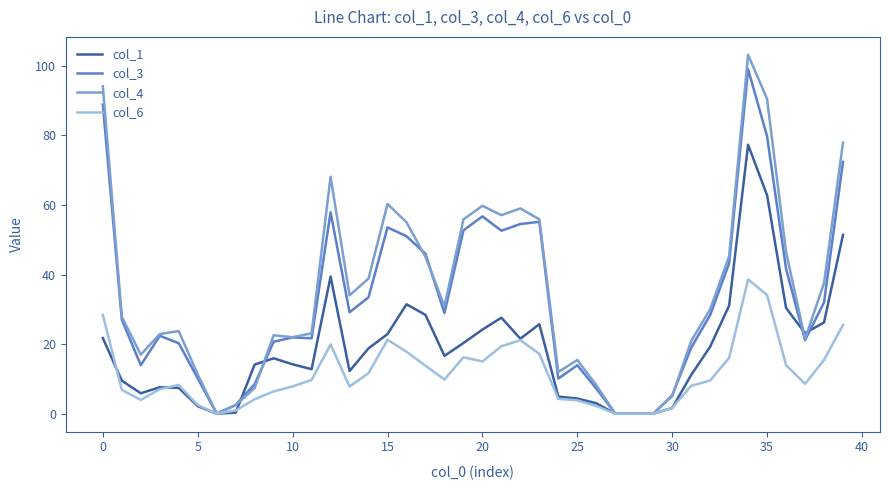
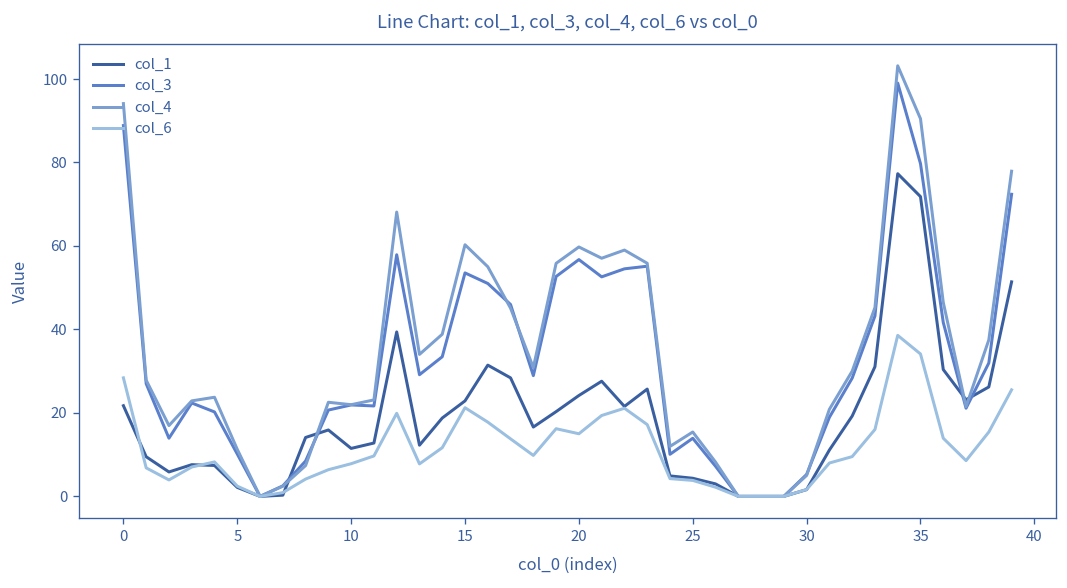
  {
    "col_1": {
      "0": 22,
-     "10": 14,
+     "10": 11,
      "15": 23,
      "20": 24,
-     "35": 63
+     "35": 72
    }
  }
